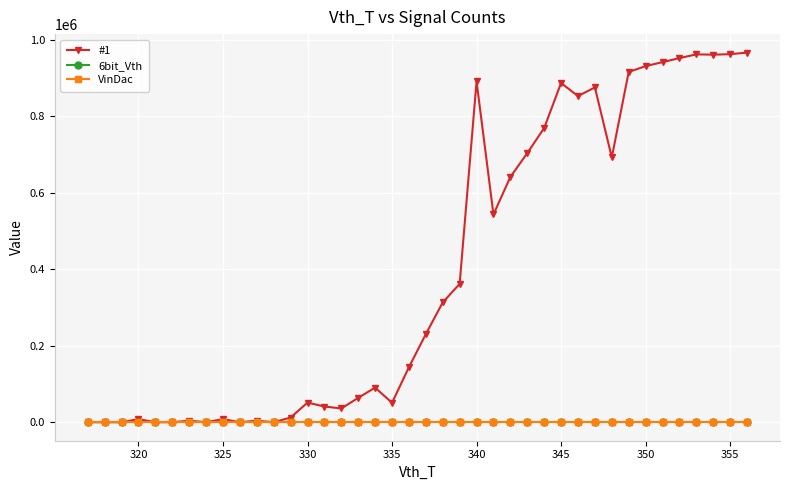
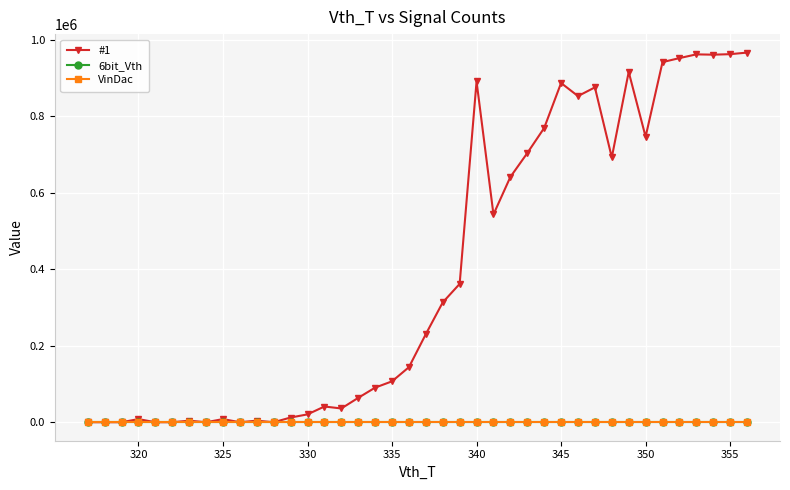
  {
    "#1": {
      "320": 10000,
      "325": 10000,
-     "330": 50000,
-     "335": 50000,
+     "330": 20000,
+     "335": 110000,
      "340": 890000,
      "345": 890000,
-     "350": 930000,
+     "350": 750000,
      "355": 960000
    },
    "VinDac": {
      "320": 0,
      "325": 0,
      "330": 0,
      "335": 0,
      "340": 0,
      "345": 0,
      "350": 0,
      "355": 0
    }
  }
